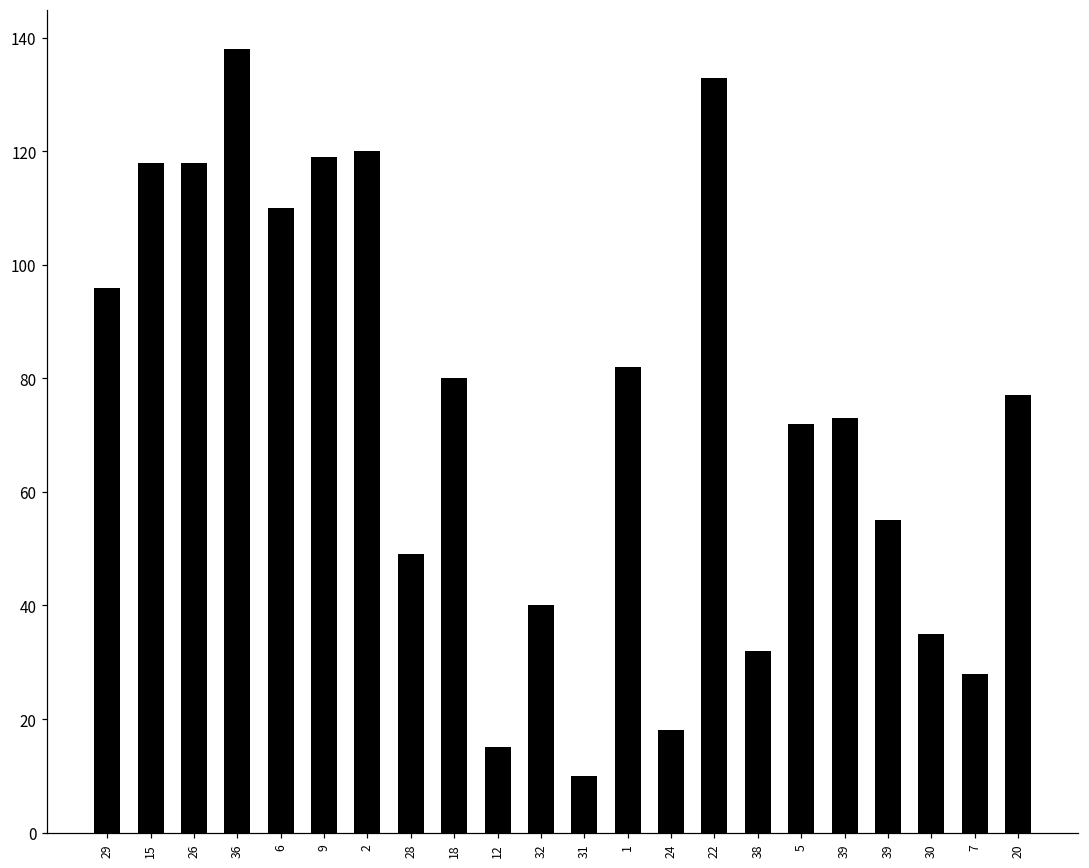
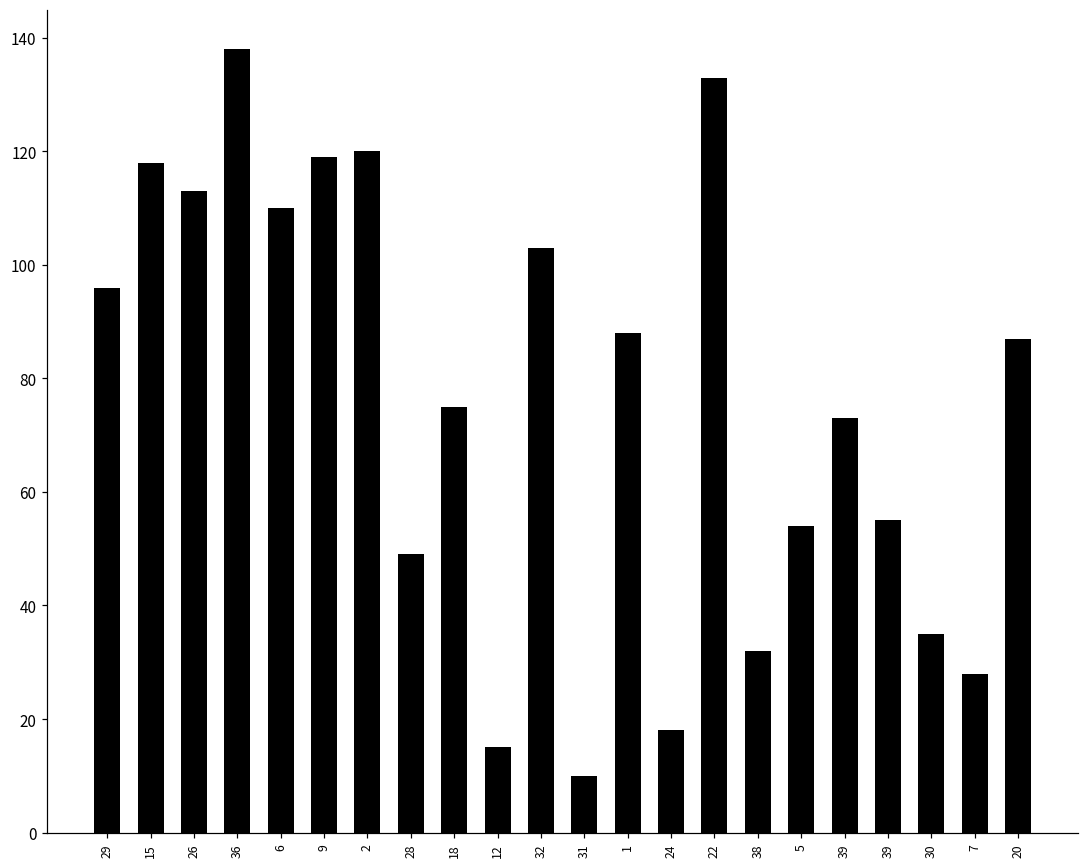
  {
    "29": 96,
    "15": 118,
-   "26": 118,
+   "26": 113,
    "36": 138,
    "6": 110,
    "9": 119,
    "2": 120,
    "28": 49,
-   "18": 80,
+   "18": 75,
    "12": 15,
-   "32": 40,
+   "32": 103,
    "31": 10,
-   "1": 82,
+   "1": 88,
    "24": 18,
    "22": 133,
    "38": 32,
-   "5": 72,
+   "5": 54,
    "30": 35,
    "7": 28,
-   "20": 77
+   "20": 87
  }
